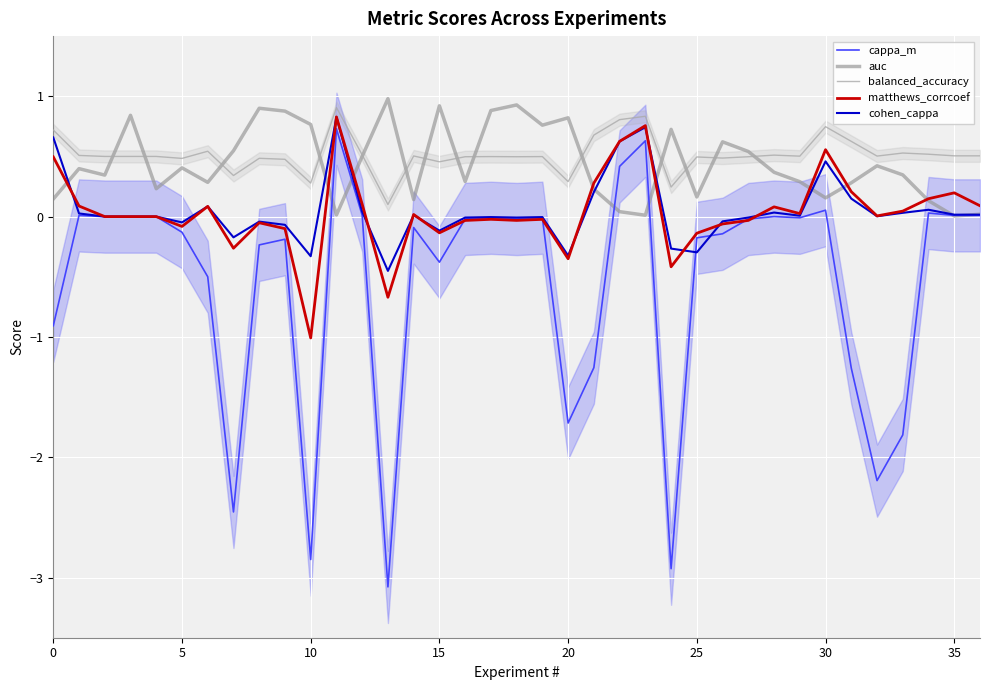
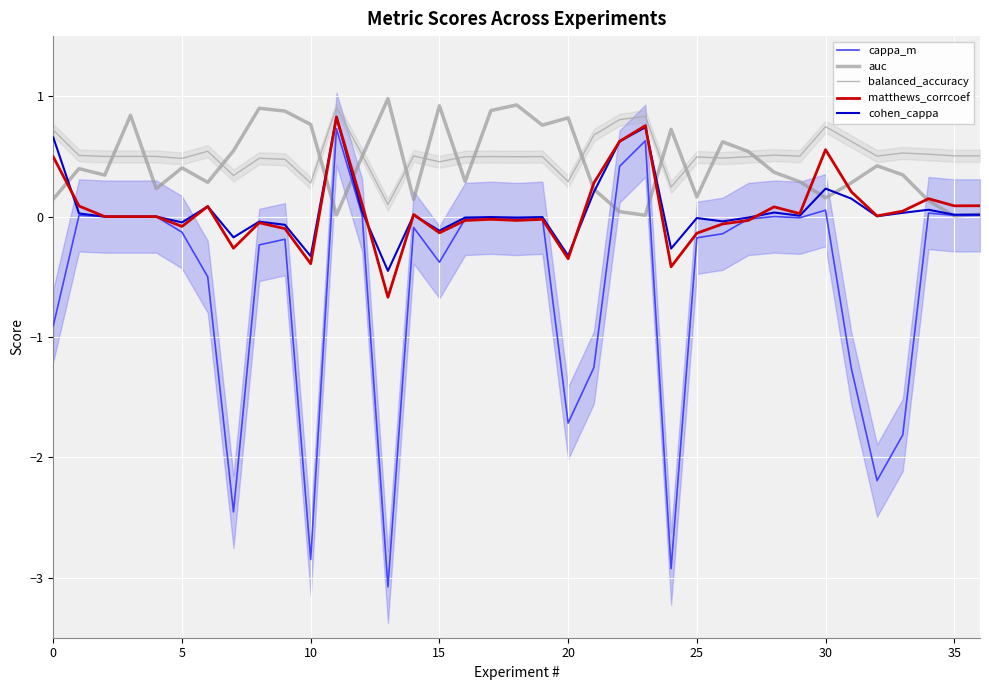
  {
    "matthews_corrcoef": {
      "0": 0.50,
      "5": -0.08,
-     "10": -1.01,
+     "10": -0.39,
      "20": -0.35,
      "25": -0.14,
      "30": 0.56,
-     "35": 0.20
+     "35": 0.09
    },
    "cohen_cappa": {
      "0": 0.66,
      "5": -0.05,
      "10": -0.33,
      "20": -0.32,
-     "25": -0.30,
-     "30": 0.46
+     "25": -0.01,
+     "30": 0.23
    }
  }
